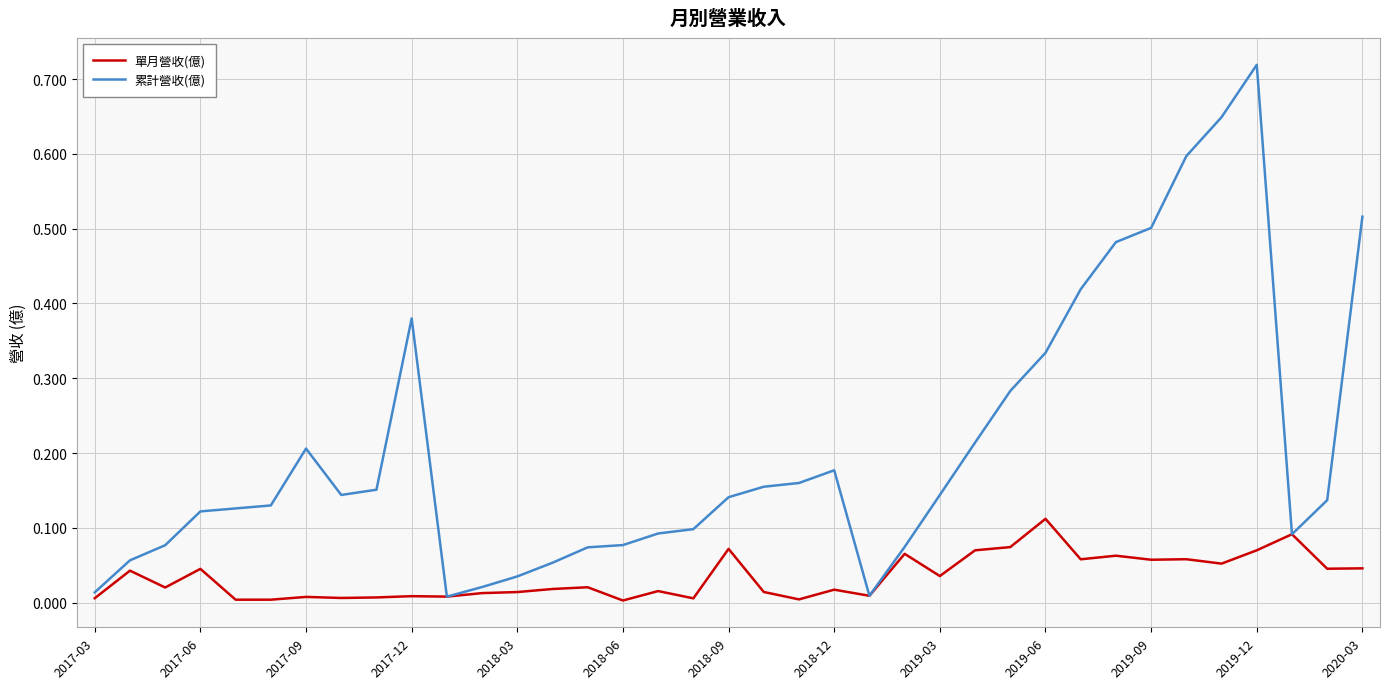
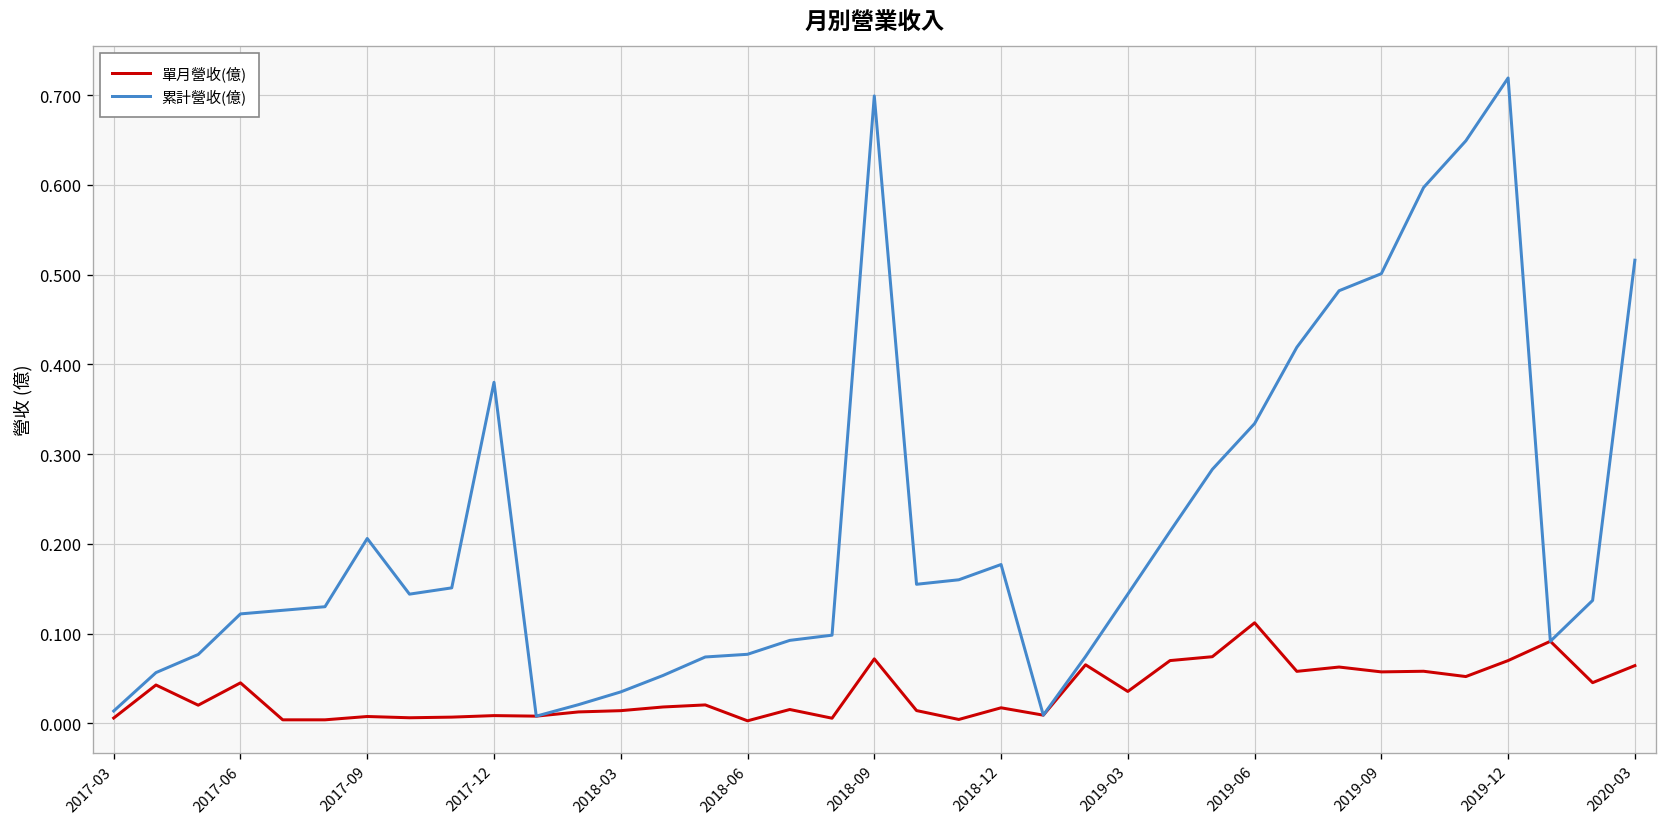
  {
    "單月營收(億)": {
      "2017-03": 0.01,
      "2017-06": 0.05,
      "2017-09": 0.01,
      "2017-12": 0.01,
      "2018-03": 0.01,
      "2018-06": 0.00,
      "2018-09": 0.07,
      "2018-12": 0.02,
      "2019-03": 0.04,
      "2019-06": 0.11,
      "2019-09": 0.06,
      "2019-12": 0.07,
-     "2020-03": 0.05
+     "2020-03": 0.06
    },
    "累計營收(億)": {
      "2017-03": 0.01,
      "2017-06": 0.12,
      "2017-09": 0.21,
      "2017-12": 0.38,
      "2018-03": 0.04,
      "2018-06": 0.08,
-     "2018-09": 0.14,
+     "2018-09": 0.70,
      "2018-12": 0.18,
      "2019-03": 0.14,
      "2019-06": 0.33,
      "2019-09": 0.50,
      "2019-12": 0.72,
      "2020-03": 0.52
    }
  }
